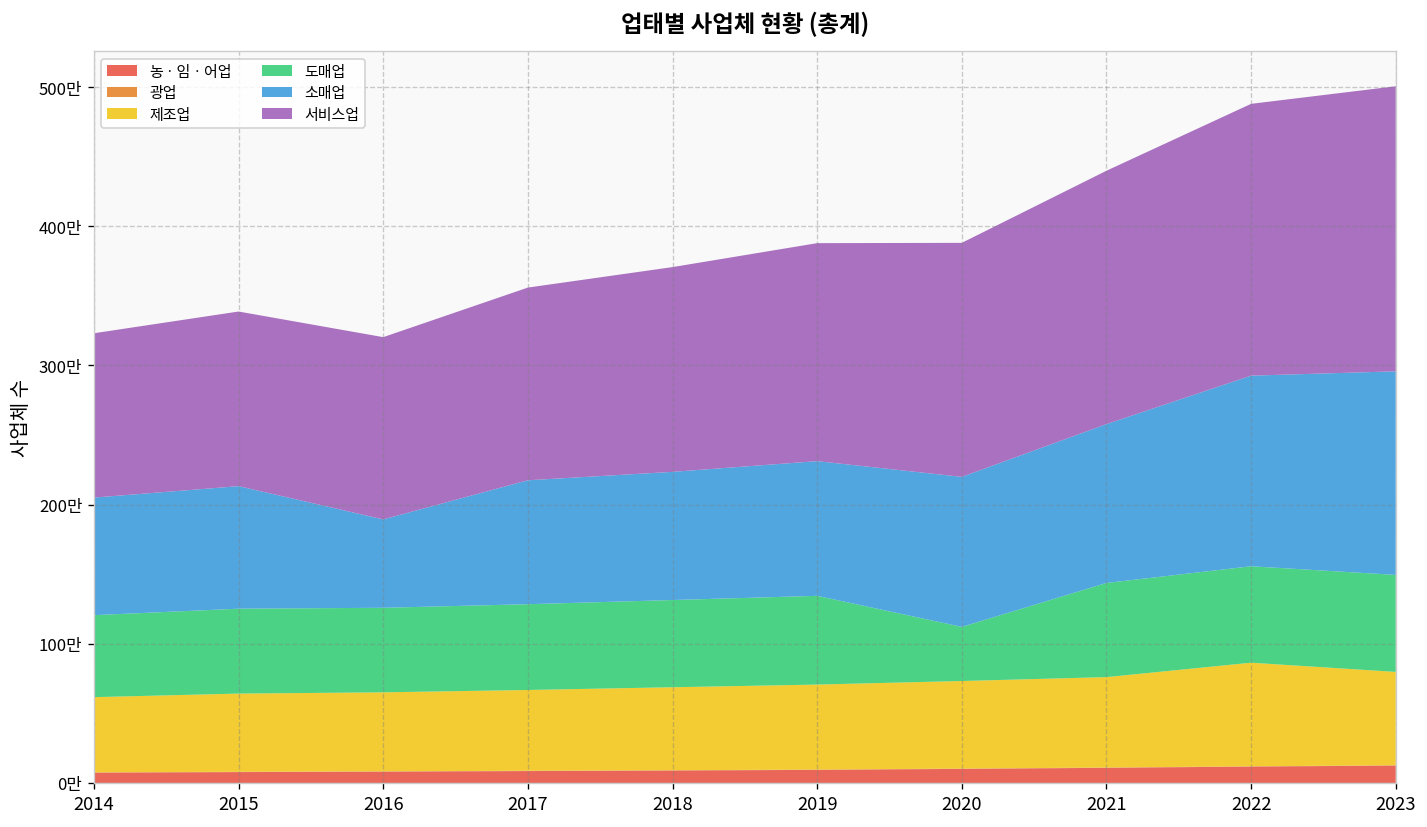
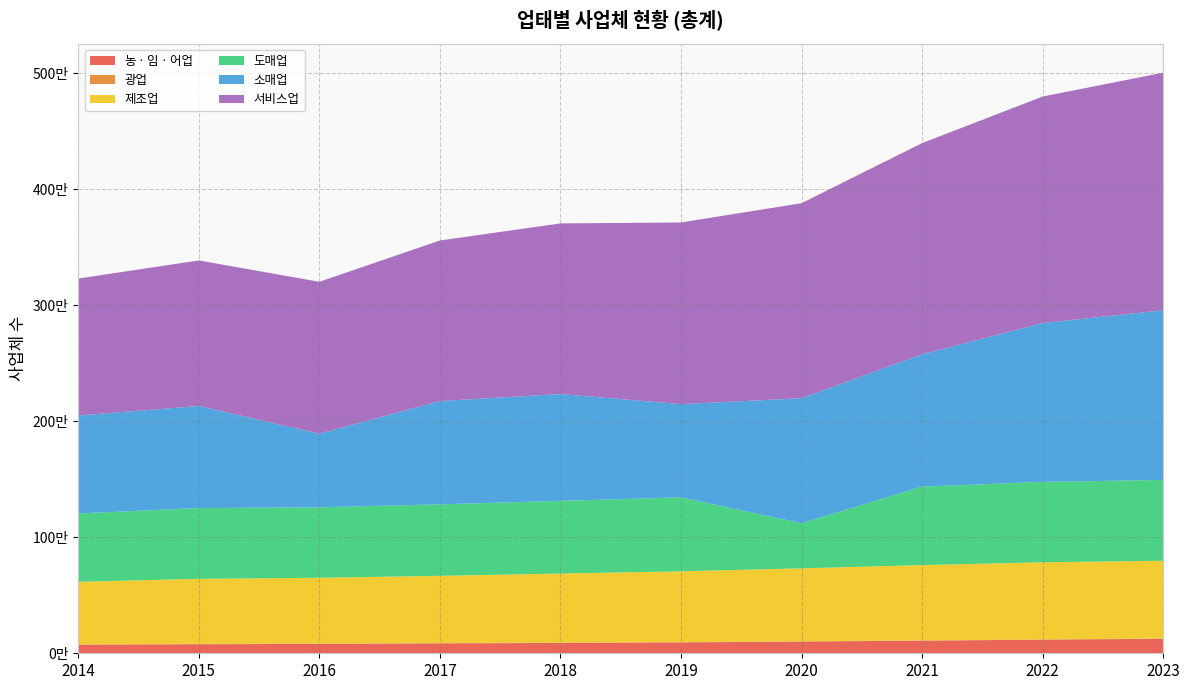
  {
    "제조업": {
      "2014": "54만",
      "2015": "56만",
      "2016": "57만",
      "2017": "58만",
      "2018": "60만",
      "2019": "61만",
      "2020": "63만",
      "2021": "65만",
-     "2022": "74만",
+     "2022": "66만",
      "2023": "67만"
    },
    "도매업": {
      "2014": "59만",
      "2015": "61만",
      "2016": "61만",
      "2017": "62만",
      "2018": "63만",
      "2019": "64만",
      "2020": "39만",
      "2021": "68만",
      "2022": "69만",
      "2023": "70만"
    },
    "소매업": {
      "2014": "84만",
      "2015": "88만",
      "2016": "64만",
      "2017": "89만",
      "2018": "92만",
-     "2019": "97만",
+     "2019": "80만",
      "2020": "108만",
      "2021": "114만",
      "2022": "137만",
      "2023": "146만"
    },
    "서비스업": {
      "2014": "118만",
      "2015": "125만",
      "2016": "131만",
      "2017": "138만",
      "2018": "147만",
      "2019": "157만",
      "2020": "168만",
      "2021": "182만",
      "2022": "195만",
      "2023": "205만"
    }
  }
